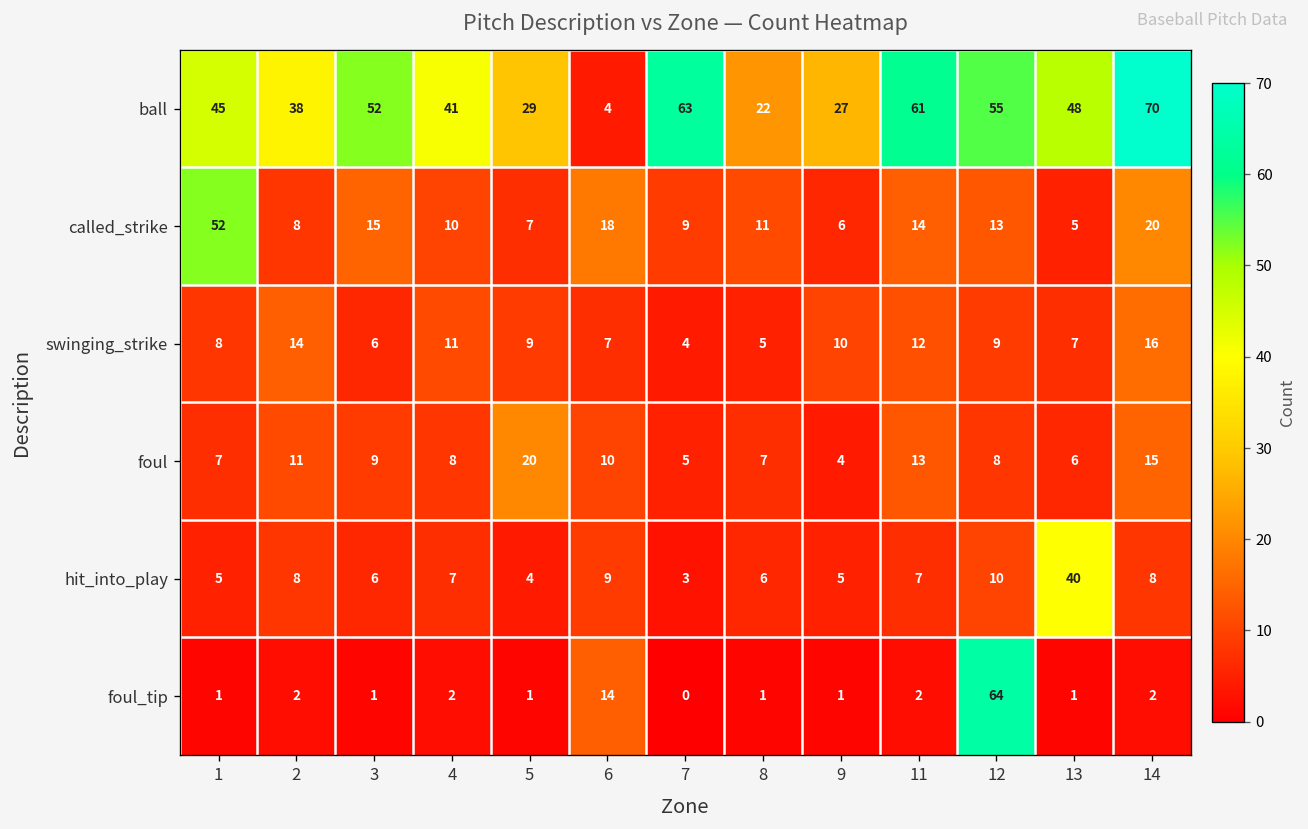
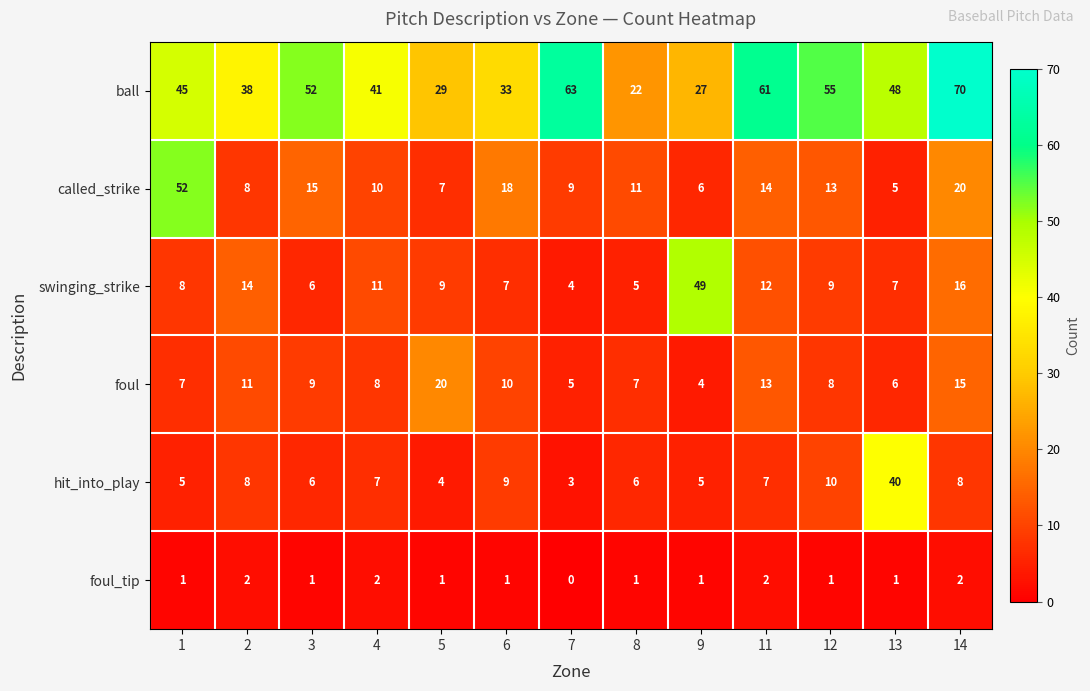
  {
    "ball": {
      "1": 45,
      "2": 38,
      "3": 52,
      "4": 41,
      "5": 29,
-     "6": 4,
+     "6": 33,
      "7": 63,
      "8": 22,
      "9": 27,
      "11": 61,
      "12": 55,
      "13": 48,
      "14": 70
    },
    "called_strike": {
      "1": 52,
      "2": 8,
      "3": 15,
      "4": 10,
      "5": 7,
      "6": 18,
      "7": 9,
      "8": 11,
      "9": 6,
      "11": 14,
      "12": 13,
      "13": 5,
      "14": 20
    },
    "swinging_strike": {
      "1": 8,
      "2": 14,
      "3": 6,
      "4": 11,
      "5": 9,
      "6": 7,
      "7": 4,
      "8": 5,
-     "9": 10,
+     "9": 49,
      "11": 12,
      "12": 9,
      "13": 7,
      "14": 16
    },
    "foul": {
      "1": 7,
      "2": 11,
      "3": 9,
      "4": 8,
      "5": 20,
      "6": 10,
      "7": 5,
      "8": 7,
      "9": 4,
      "11": 13,
      "12": 8,
      "13": 6,
      "14": 15
    },
    "hit_into_play": {
      "1": 5,
      "2": 8,
      "3": 6,
      "4": 7,
      "5": 4,
      "6": 9,
      "7": 3,
      "8": 6,
      "9": 5,
      "11": 7,
      "12": 10,
      "13": 40,
      "14": 8
    },
    "foul_tip": {
      "1": 1,
      "2": 2,
      "3": 1,
      "4": 2,
      "5": 1,
-     "6": 14,
+     "6": 1,
      "7": 0,
      "8": 1,
      "9": 1,
      "11": 2,
-     "12": 64,
+     "12": 1,
      "13": 1,
      "14": 2
    }
  }
